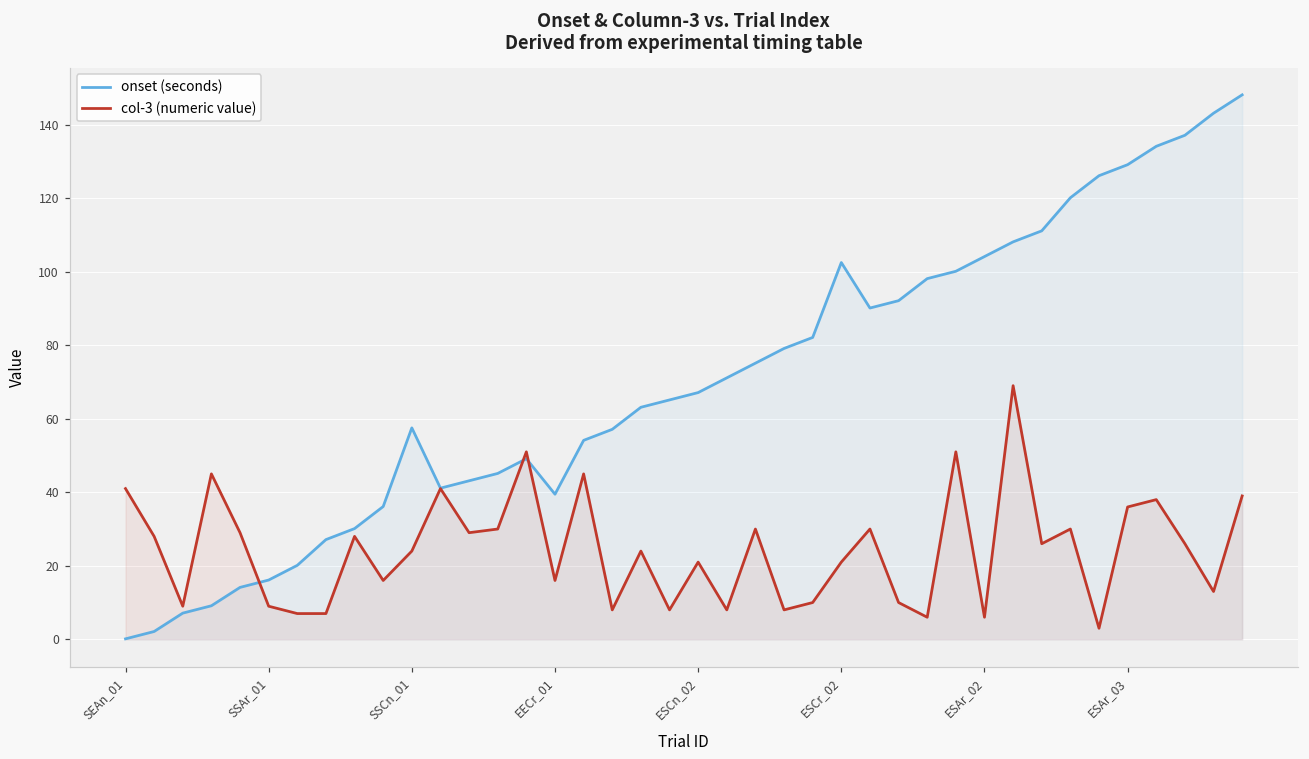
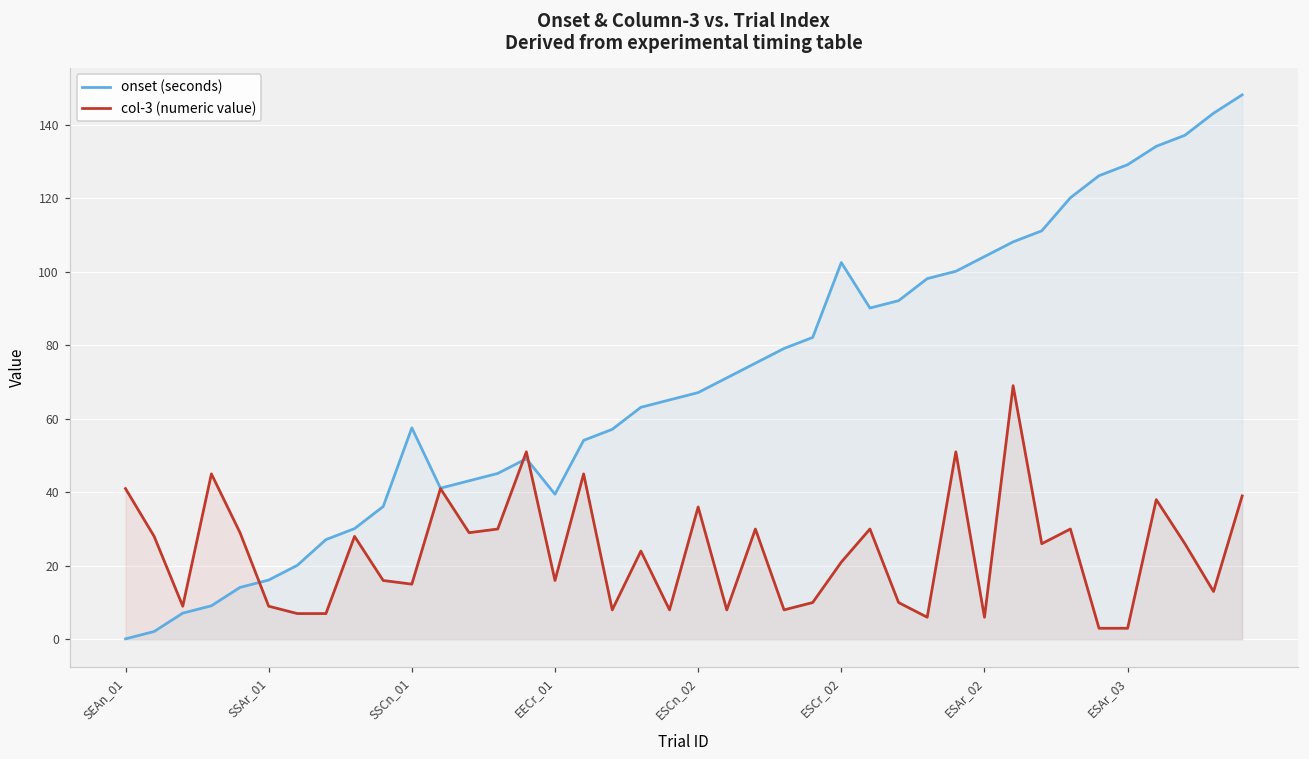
  {
    "onset (seconds)": {
      "SEAn_01": 0,
      "SSAr_01": 16,
      "SSCn_01": 58,
      "EECr_01": 39,
      "ESCn_02": 67,
      "ESCr_02": 103,
      "ESAr_02": 104,
      "ESAr_03": 129
    },
    "col-3 (numeric value)": {
      "SEAn_01": 41,
      "SSAr_01": 9,
-     "SSCn_01": 24,
+     "SSCn_01": 15,
      "EECr_01": 16,
-     "ESCn_02": 21,
+     "ESCn_02": 36,
      "ESCr_02": 21,
      "ESAr_02": 6,
-     "ESAr_03": 36
+     "ESAr_03": 3
    }
  }
